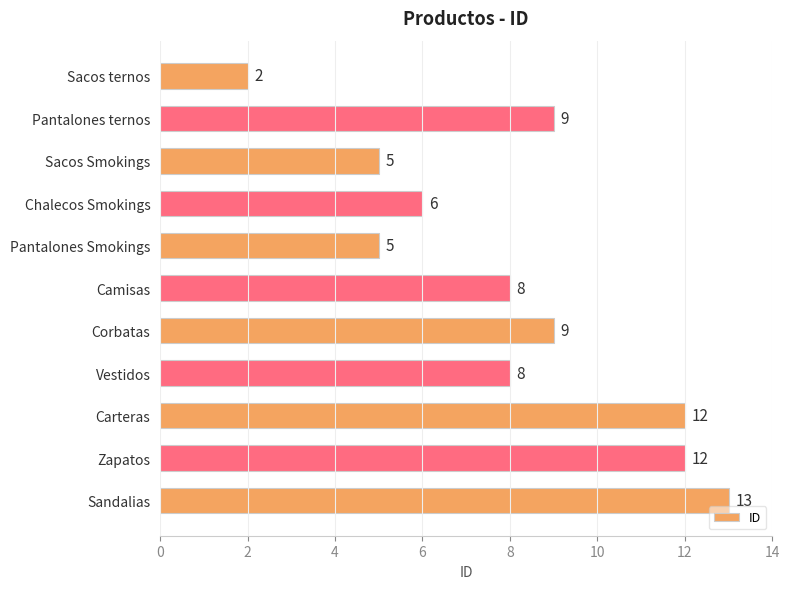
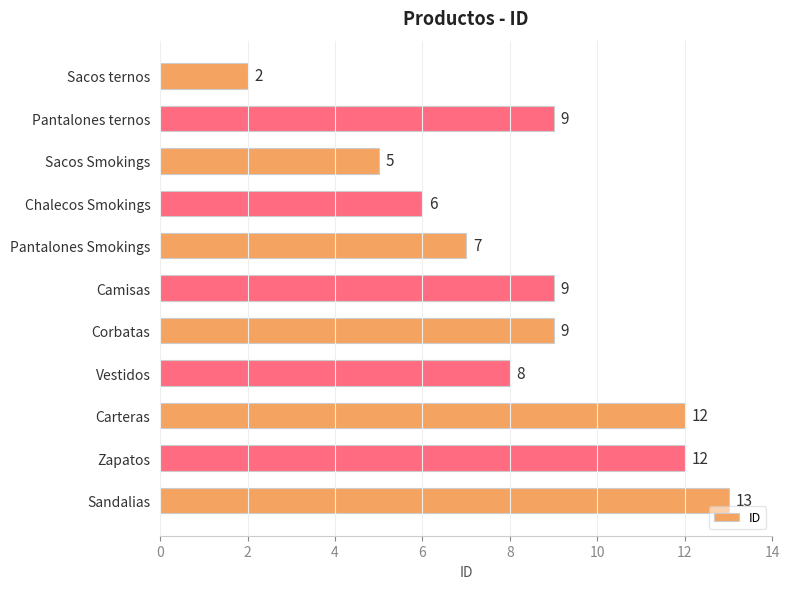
  {
    "Sacos ternos": 2,
    "Pantalones ternos": 9,
    "Sacos Smokings": 5,
    "Chalecos Smokings": 6,
-   "Pantalones Smokings": 5,
-   "Camisas": 8,
+   "Pantalones Smokings": 7,
+   "Camisas": 9,
    "Corbatas": 9,
    "Vestidos": 8,
    "Carteras": 12,
    "Zapatos": 12
  }
